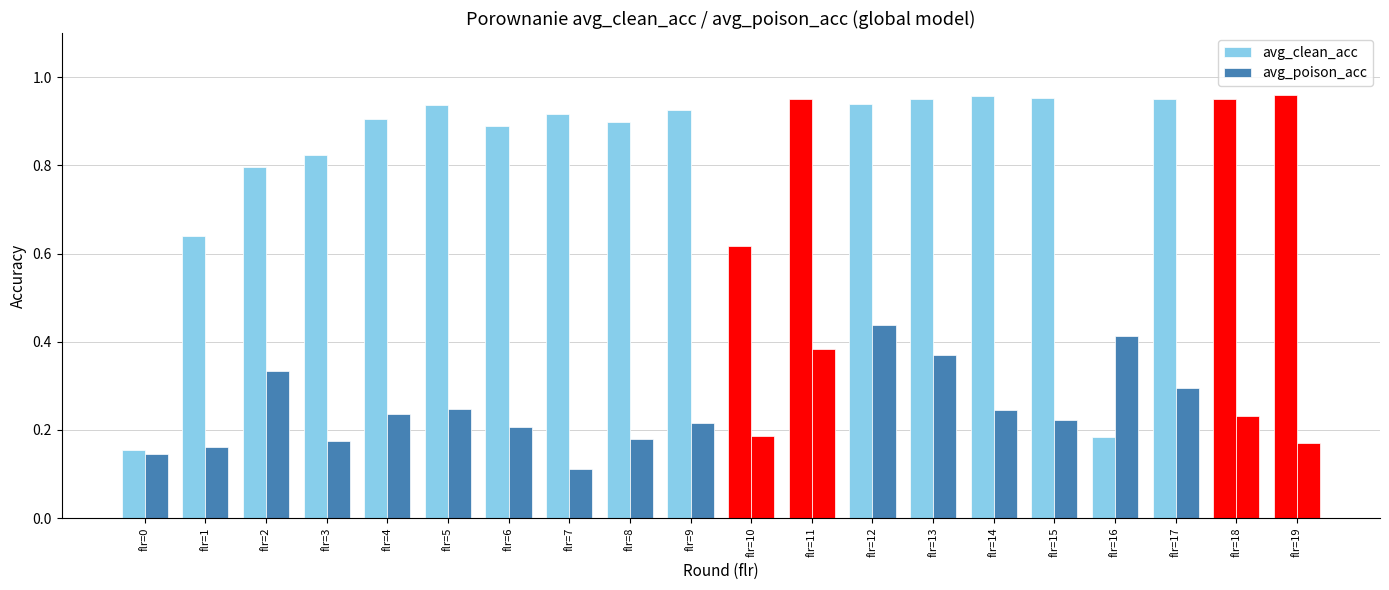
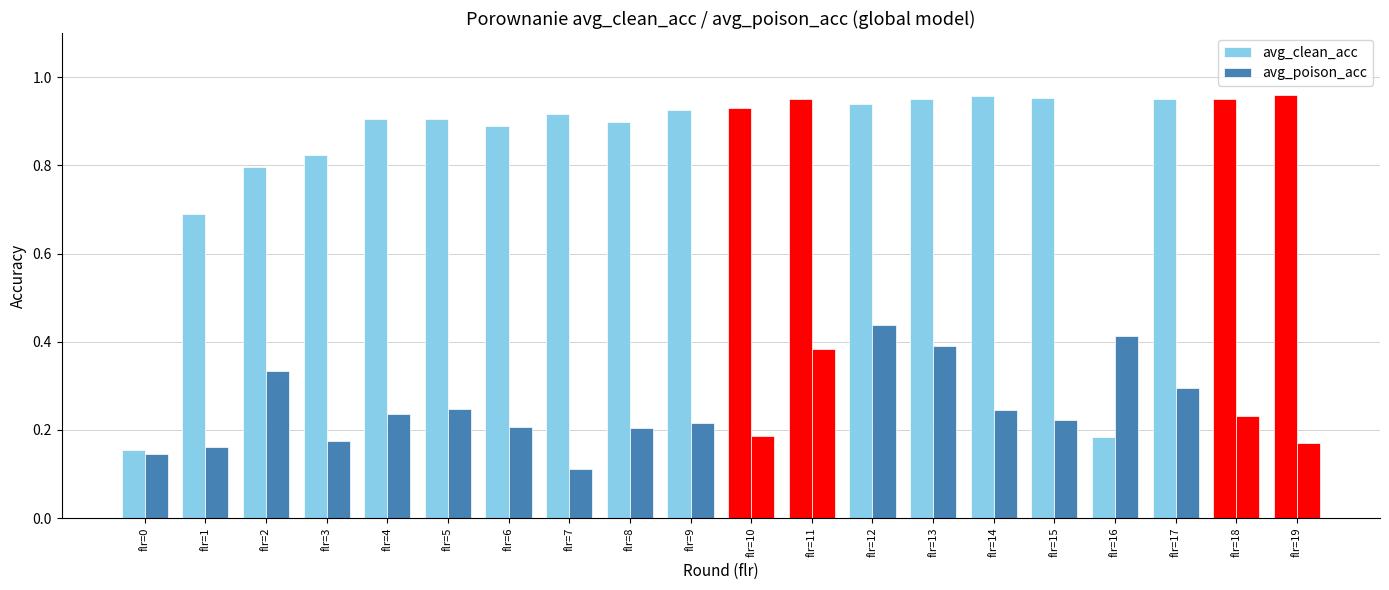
  {
    "avg_clean_acc": {
      "flr=0": 0.15,
-     "flr=1": 0.64,
+     "flr=1": 0.69,
      "flr=2": 0.80,
      "flr=3": 0.82,
      "flr=4": 0.91,
-     "flr=5": 0.94,
+     "flr=5": 0.91,
      "flr=6": 0.89,
      "flr=7": 0.92,
      "flr=8": 0.90,
      "flr=9": 0.93,
-     "flr=10": 0.62,
+     "flr=10": 0.93,
      "flr=11": 0.95,
      "flr=12": 0.94,
      "flr=13": 0.95,
      "flr=14": 0.96,
      "flr=15": 0.95,
      "flr=16": 0.18,
      "flr=17": 0.95,
      "flr=18": 0.95,
      "flr=19": 0.96
    },
    "avg_poison_acc": {
      "flr=0": 0.15,
      "flr=1": 0.16,
      "flr=2": 0.33,
      "flr=3": 0.17,
      "flr=4": 0.24,
      "flr=5": 0.25,
      "flr=6": 0.21,
      "flr=7": 0.11,
-     "flr=8": 0.18,
+     "flr=8": 0.21,
      "flr=9": 0.22,
      "flr=10": 0.19,
      "flr=11": 0.38,
      "flr=12": 0.44,
-     "flr=13": 0.37,
+     "flr=13": 0.39,
      "flr=14": 0.25,
      "flr=15": 0.22,
      "flr=16": 0.41,
      "flr=17": 0.30,
      "flr=18": 0.23,
      "flr=19": 0.17
    }
  }
